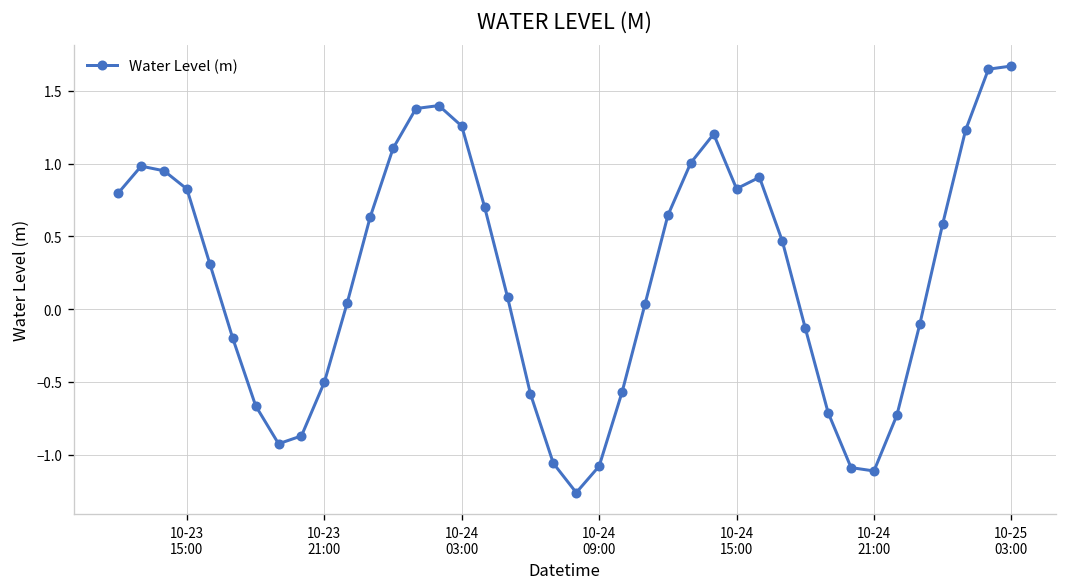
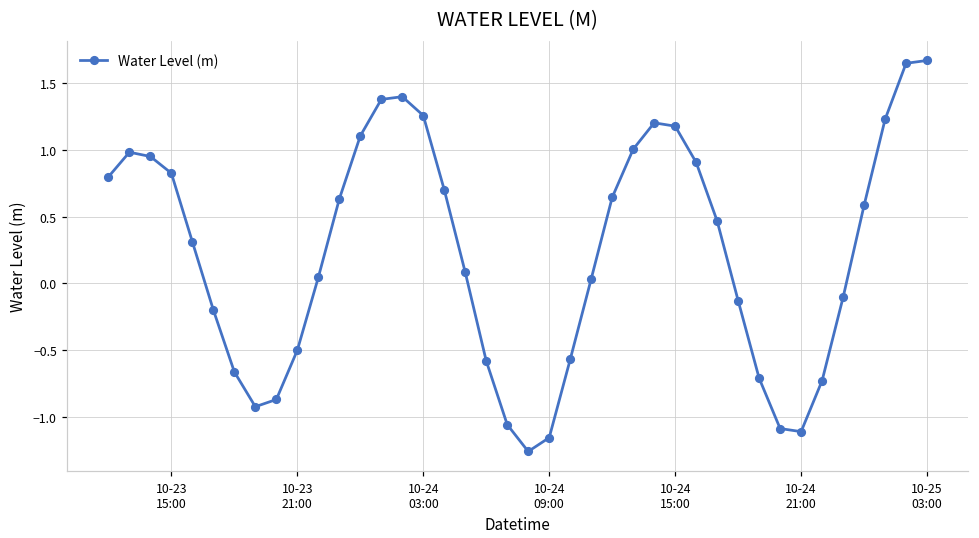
  {
    "10-23 15:00": 0.83,
    "10-23 21:00": -0.50,
    "10-24 03:00": 1.26,
-   "10-24 09:00": -1.08,
-   "10-24 15:00": 0.83,
+   "10-24 09:00": -1.16,
+   "10-24 15:00": 1.18,
    "10-24 21:00": -1.11,
    "10-25 03:00": 1.67
  }
